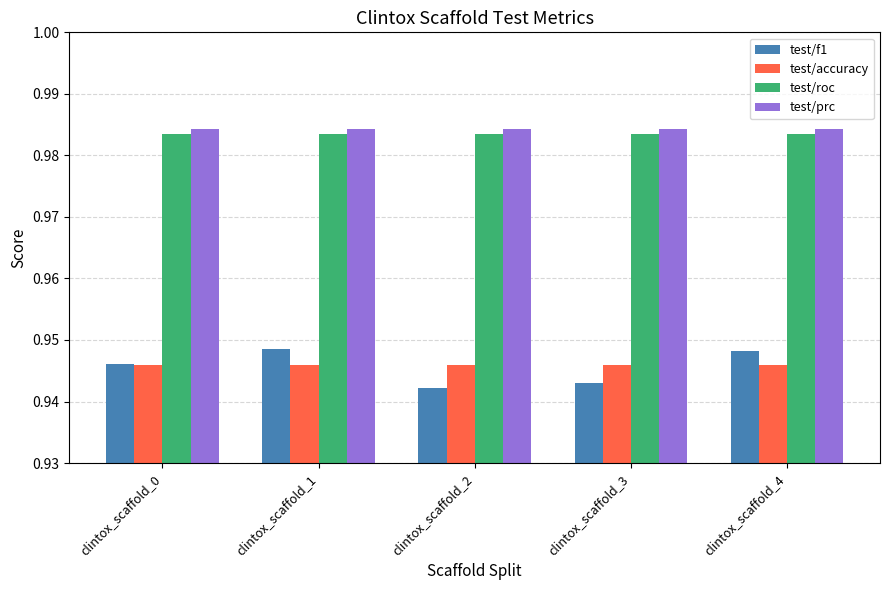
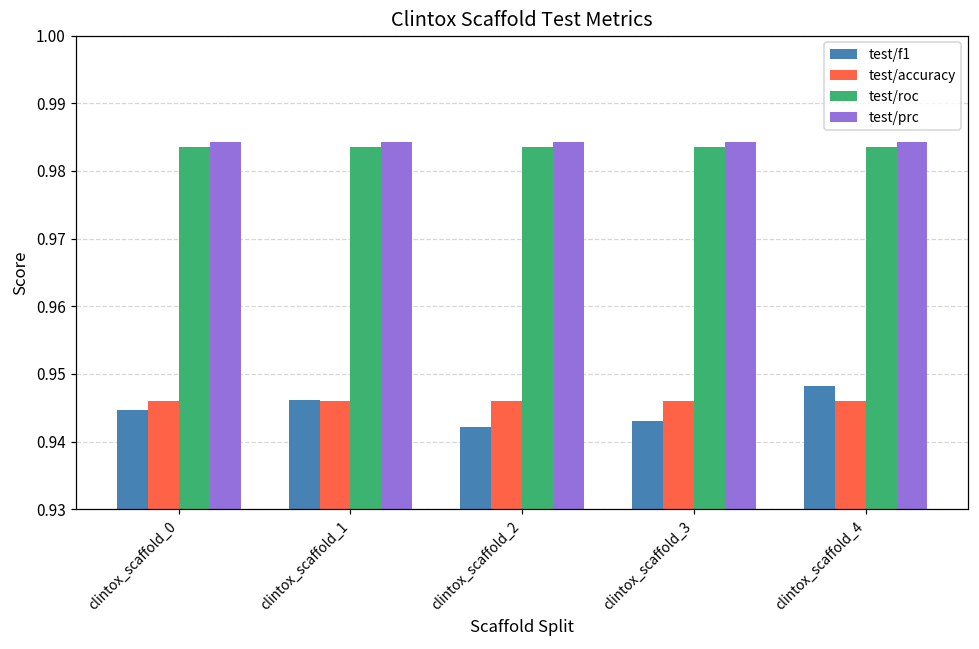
  {
    "test/f1": {
-     "clintox_scaffold_0": 0.946,
-     "clintox_scaffold_1": 0.949,
+     "clintox_scaffold_0": 0.945,
+     "clintox_scaffold_1": 0.946,
      "clintox_scaffold_2": 0.942,
      "clintox_scaffold_3": 0.943,
      "clintox_scaffold_4": 0.948
    },
    "test/accuracy": {
      "clintox_scaffold_0": 0.946,
      "clintox_scaffold_1": 0.946,
      "clintox_scaffold_2": 0.946,
      "clintox_scaffold_3": 0.946,
      "clintox_scaffold_4": 0.946
    },
    "test/roc": {
      "clintox_scaffold_0": 0.984,
      "clintox_scaffold_1": 0.984,
      "clintox_scaffold_2": 0.984,
      "clintox_scaffold_3": 0.984,
      "clintox_scaffold_4": 0.984
    },
    "test/prc": {
      "clintox_scaffold_0": 0.984,
      "clintox_scaffold_1": 0.984,
      "clintox_scaffold_2": 0.984,
      "clintox_scaffold_3": 0.984,
      "clintox_scaffold_4": 0.984
    }
  }
